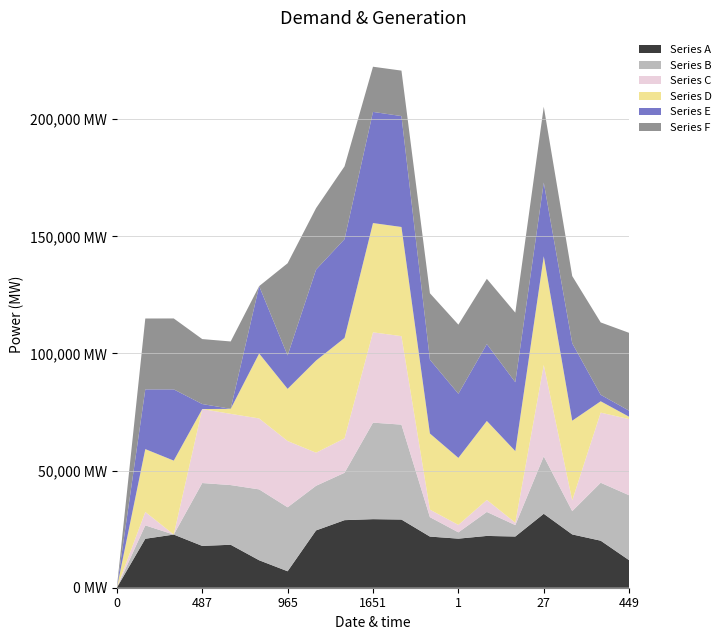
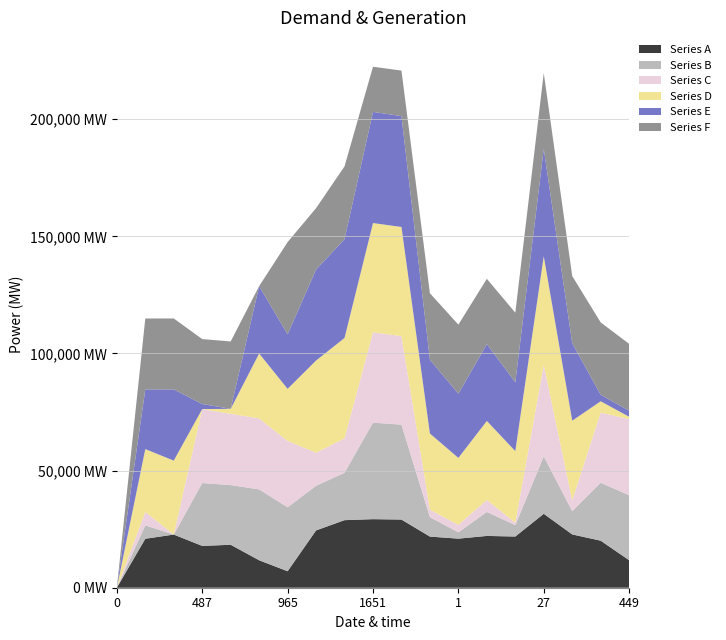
  {
    "Series A": {
      "487": "18,000 MW",
      "965": "7,000 MW",
      "1651": "29,000 MW",
      "27": "32,000 MW",
      "449": "12,000 MW"
    },
    "Series B": {
      "487": "27,000 MW",
      "965": "27,000 MW",
      "1651": "41,000 MW",
      "27": "25,000 MW",
      "449": "28,000 MW"
    },
    "Series C": {
      "965": "28,000 MW",
      "1651": "39,000 MW",
      "27": "39,000 MW"
    },
    "Series D": {
      "965": "22,000 MW",
      "1651": "47,000 MW",
      "27": "46,000 MW"
    },
    "Series E": {
      "487": "2,000 MW",
-     "965": "14,000 MW",
+     "965": "23,000 MW",
      "1651": "47,000 MW",
-     "27": "31,000 MW",
+     "27": "46,000 MW",
      "449": "3,000 MW"
    },
    "Series F": {
      "487": "28,000 MW",
      "965": "39,000 MW",
      "1651": "19,000 MW",
      "27": "32,000 MW",
-     "449": "33,000 MW"
+     "449": "29,000 MW"
    }
  }
